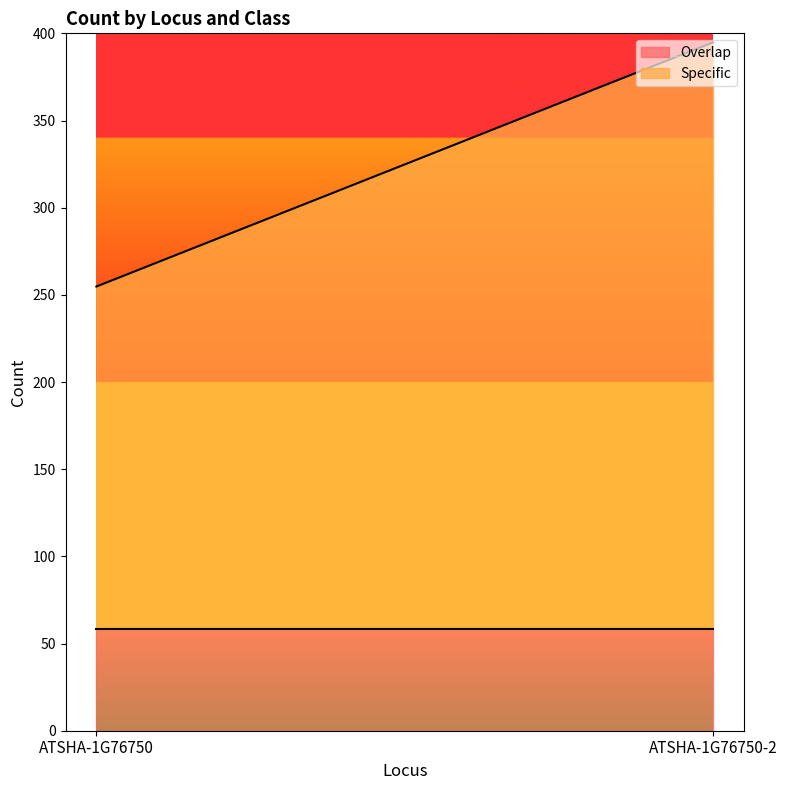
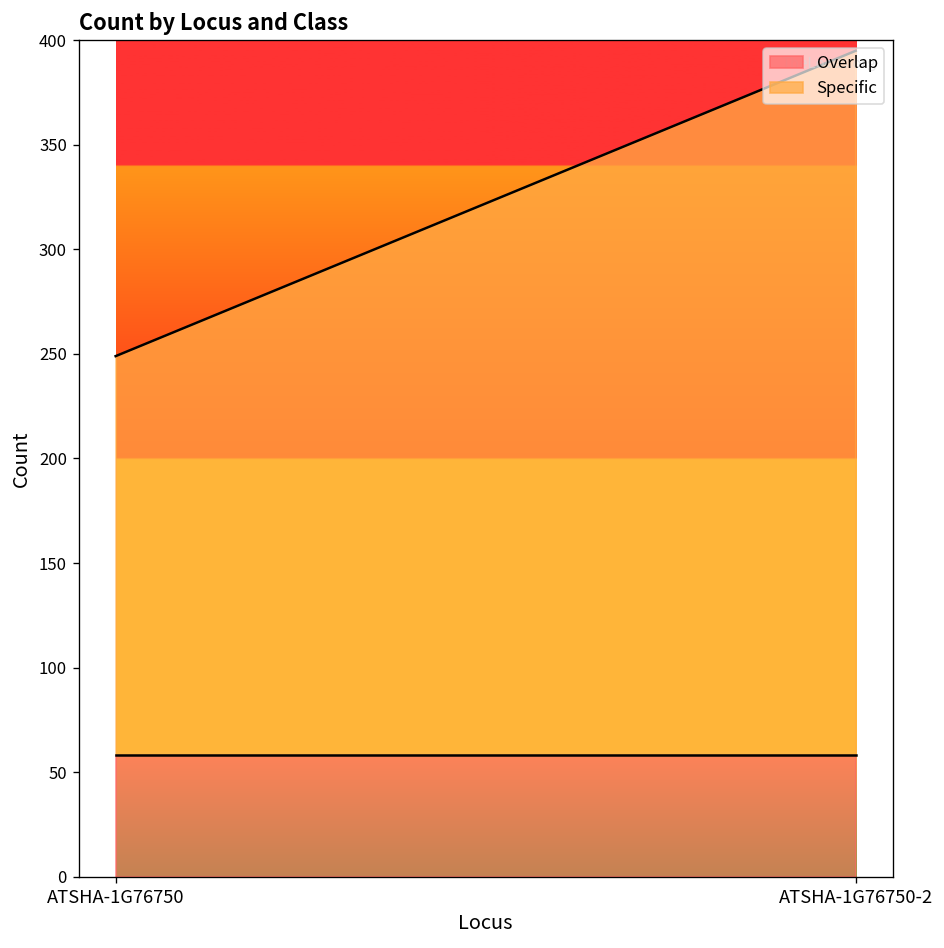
  {
    "Overlap": {
      "ATSHA-1G76750": 58,
      "ATSHA-1G76750-2": 58
    },
    "Specific": {
-     "ATSHA-1G76750": 196
+     "ATSHA-1G76750": 191
    }
  }
